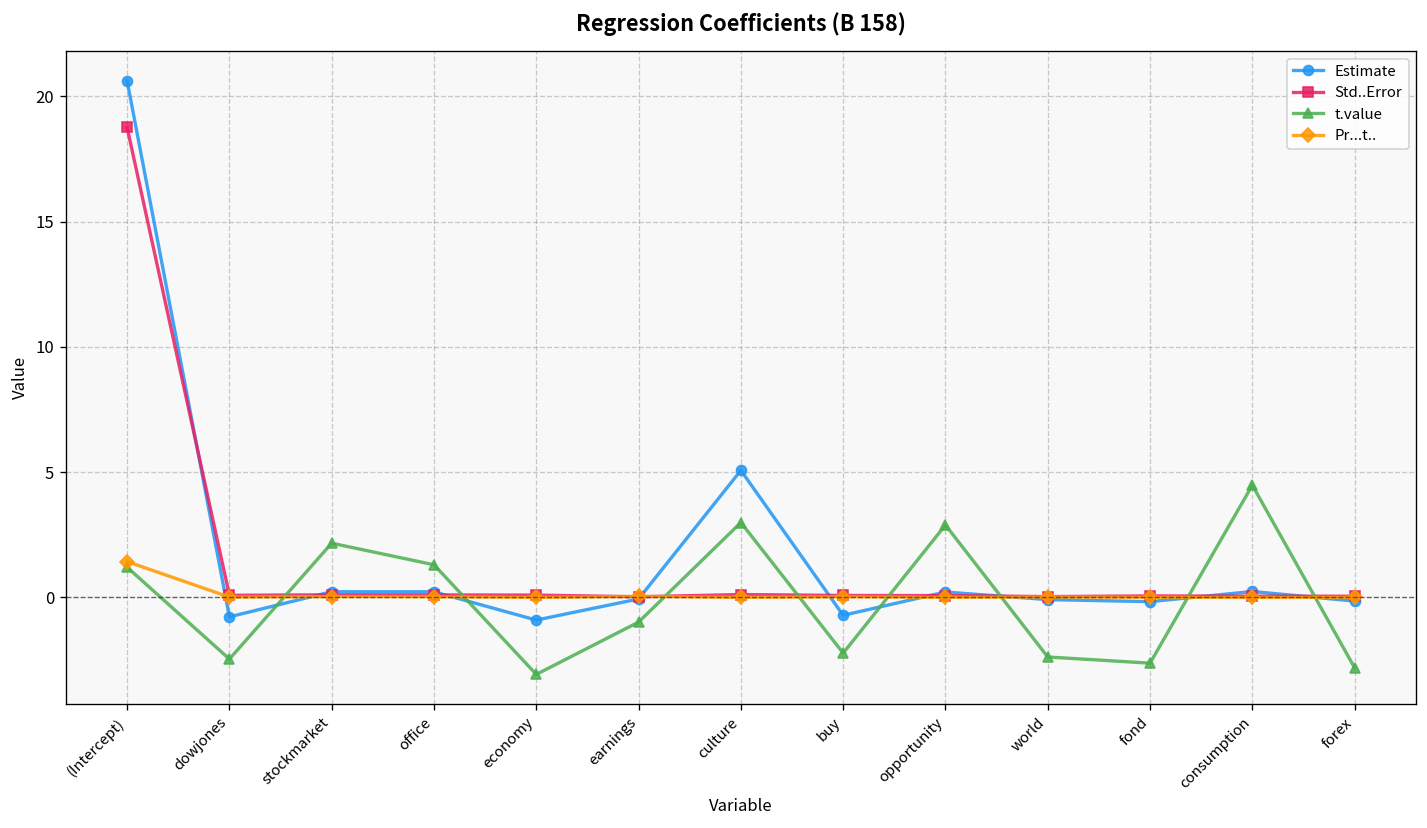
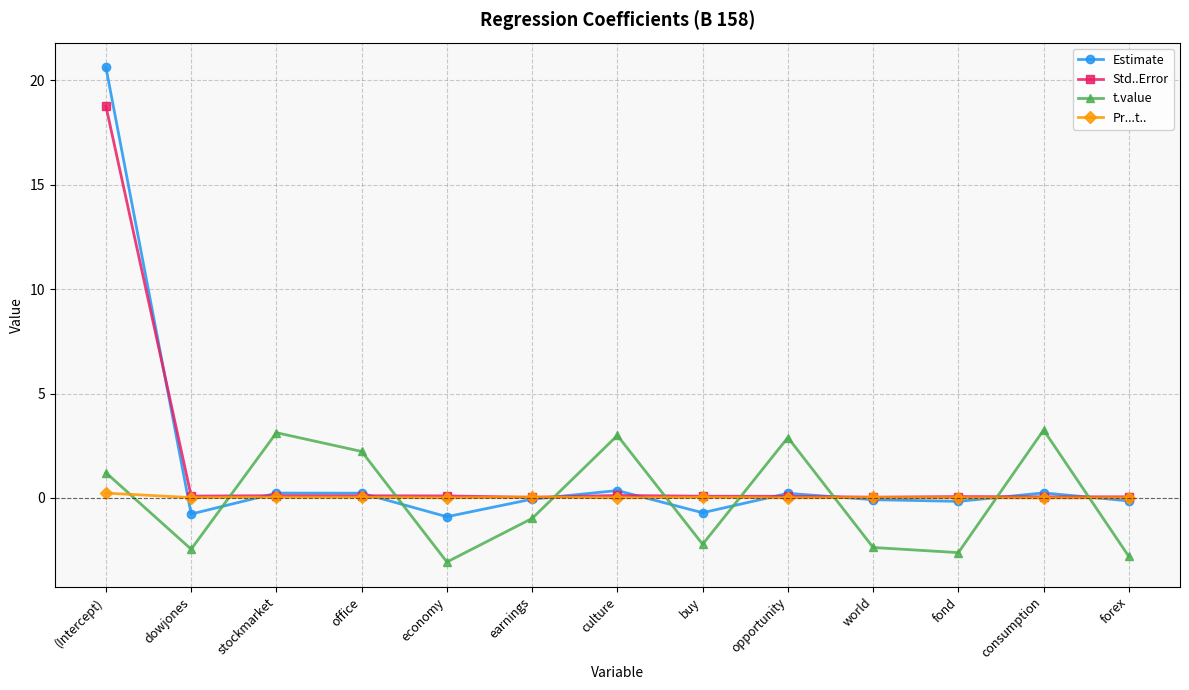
  {
    "Estimate": {
      "(Intercept)": 20.6,
      "dowjones": -0.8,
      "stockmarket": 0.2,
      "office": 0.2,
      "economy": -0.9,
-     "culture": 5.1,
+     "culture": 0.4,
      "buy": -0.7,
      "opportunity": 0.2,
      "fond": -0.2,
      "consumption": 0.2,
      "forex": -0.1
    },
    "Std..Error": {
      "(Intercept)": 18.8
    },
    "t.value": {
      "(Intercept)": 1.2,
      "dowjones": -2.5,
-     "stockmarket": 2.2,
-     "office": 1.3,
+     "stockmarket": 3.1,
+     "office": 2.2,
      "economy": -3.1,
      "earnings": -1.0,
      "culture": 3.0,
      "buy": -2.2,
      "opportunity": 2.9,
      "world": -2.4,
      "fond": -2.6,
-     "consumption": 4.5,
+     "consumption": 3.3,
      "forex": -2.8
    },
    "Pr...t..": {
-     "(Intercept)": 1.4
+     "(Intercept)": 0.2
    }
  }
